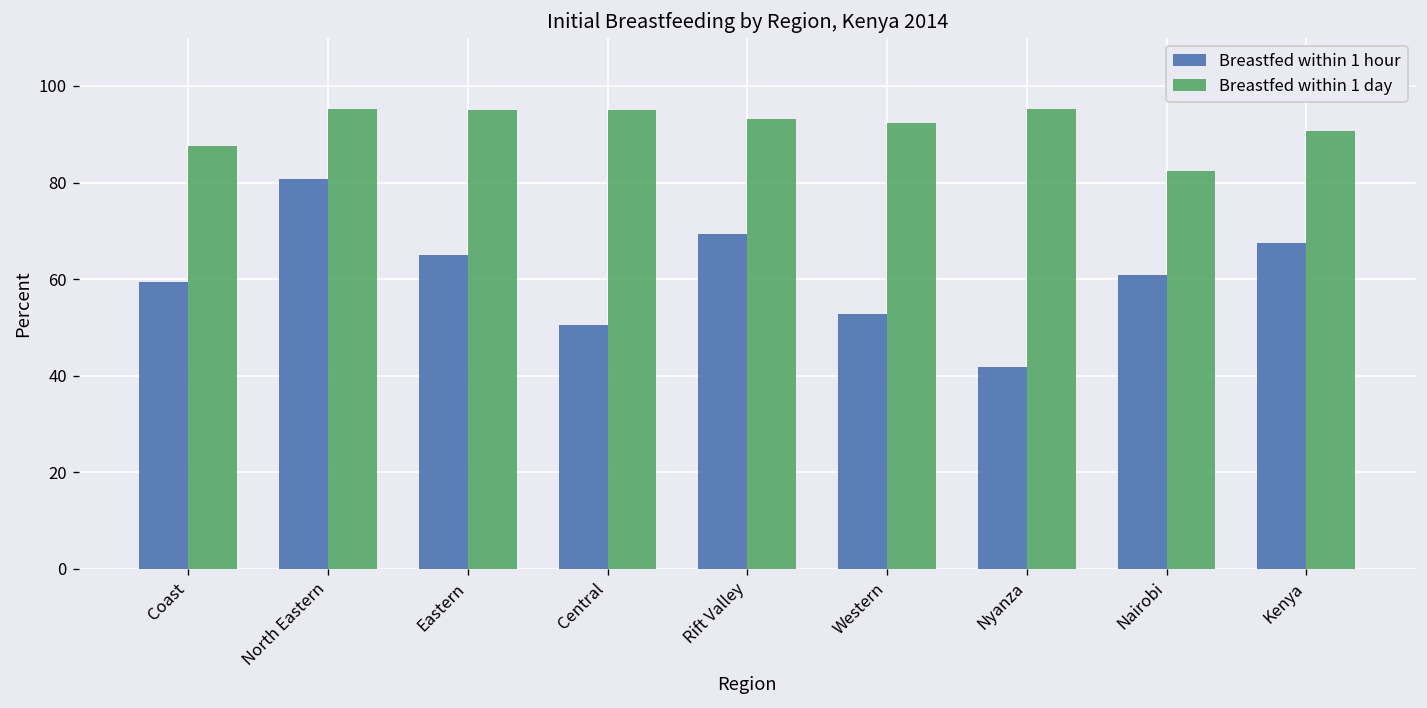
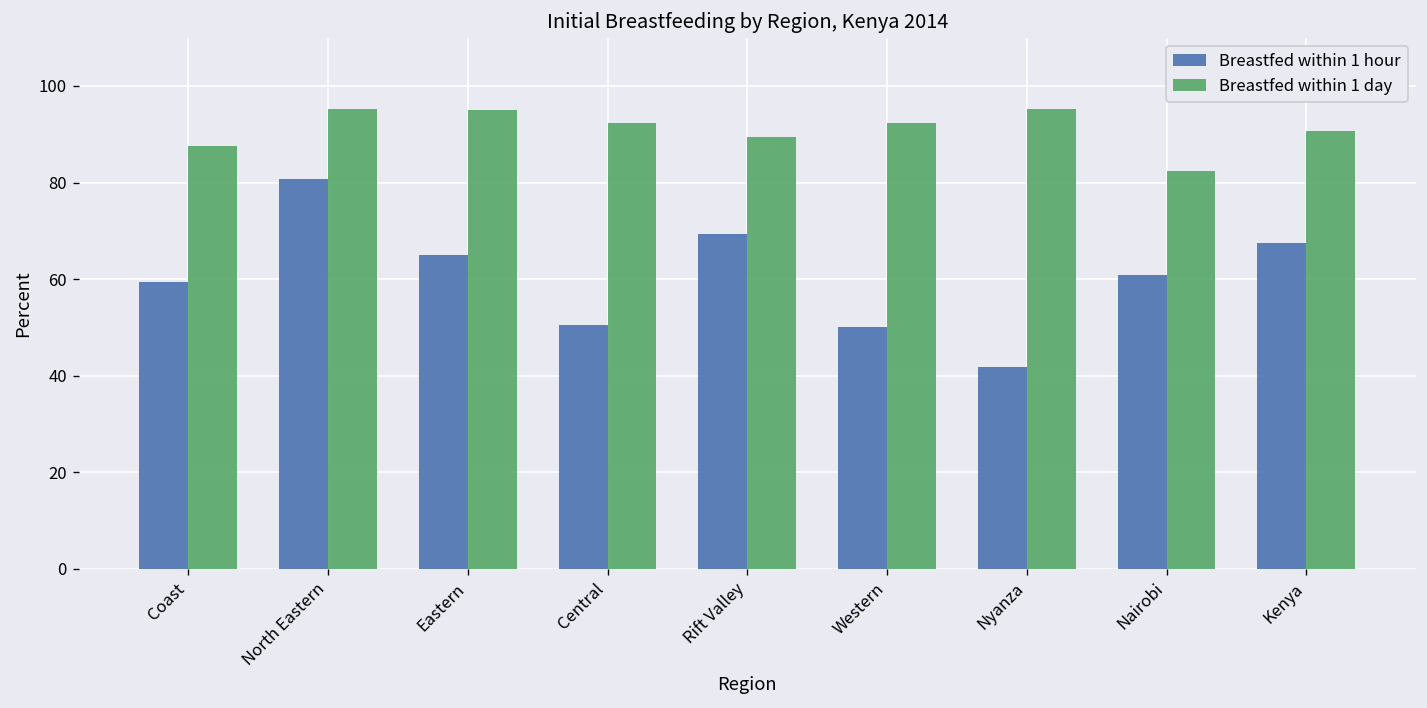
  {
    "Breastfed within 1 hour": {
      "Coast": 60,
      "North Eastern": 81,
      "Eastern": 65,
      "Central": 51,
      "Rift Valley": 69,
-     "Western": 53,
+     "Western": 50,
      "Nyanza": 42,
      "Nairobi": 61,
      "Kenya": 67
    },
    "Breastfed within 1 day": {
      "Coast": 88,
      "North Eastern": 95,
      "Eastern": 95,
-     "Central": 95,
-     "Rift Valley": 93,
+     "Central": 92,
+     "Rift Valley": 90,
      "Western": 92,
      "Nyanza": 95,
      "Nairobi": 82,
      "Kenya": 91
    }
  }
